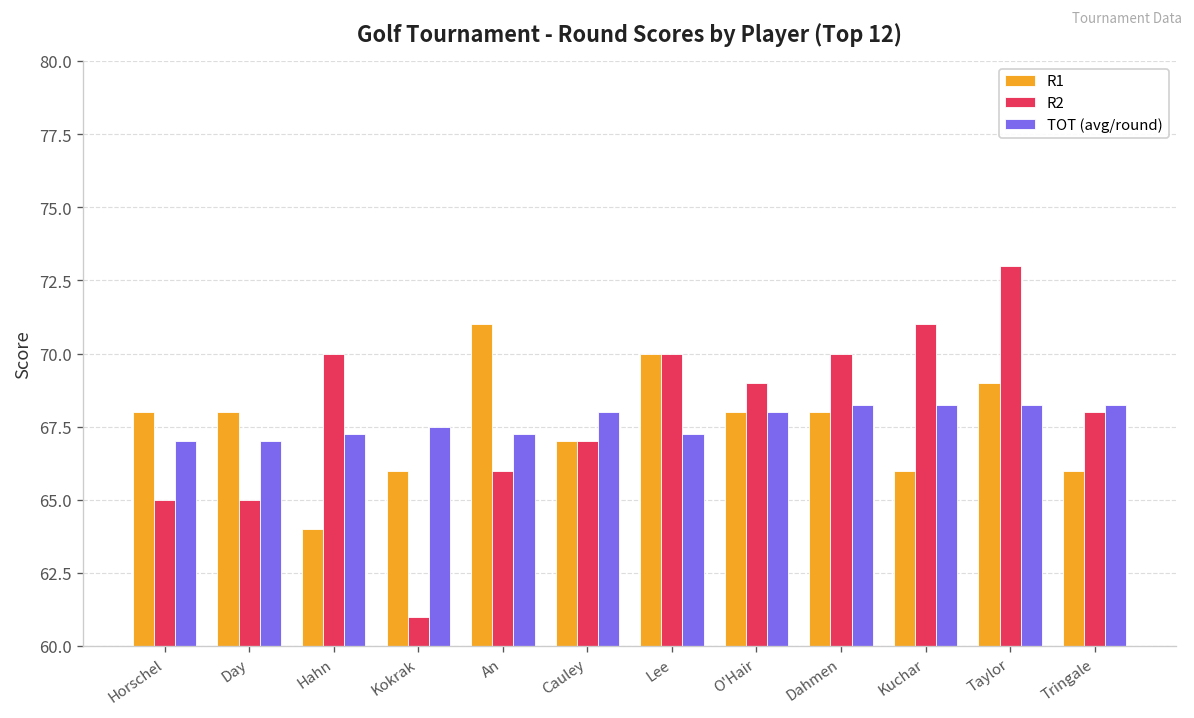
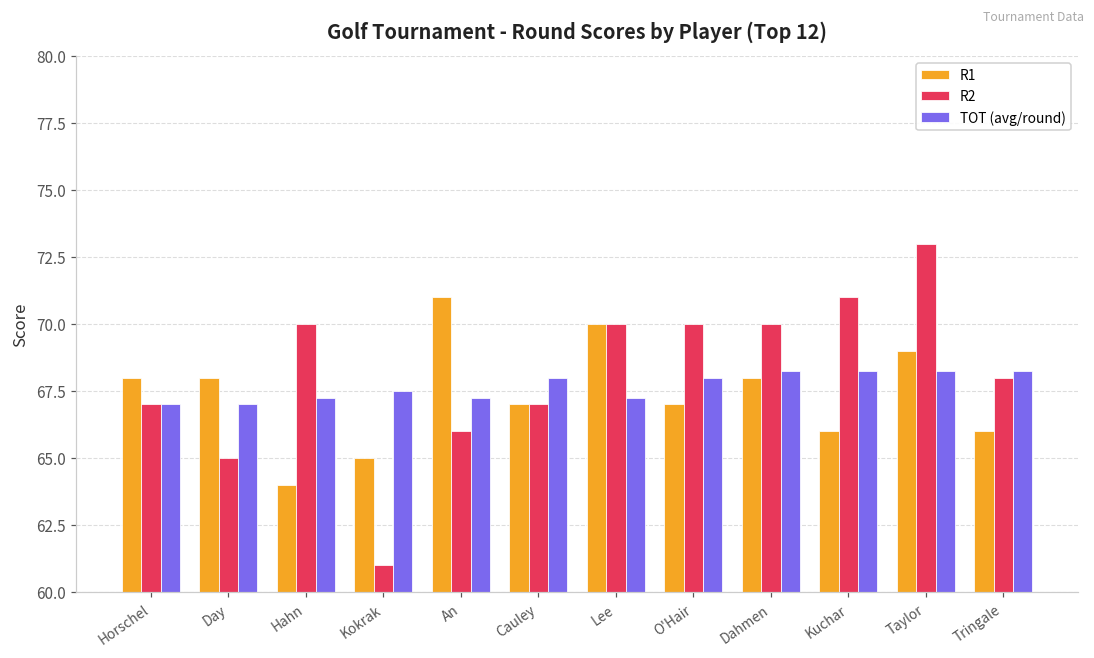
  {
    "R1": {
      "Horschel": 68,
      "Day": 68,
      "Hahn": 64,
-     "Kokrak": 66,
+     "Kokrak": 65,
      "An": 71,
      "Cauley": 67,
      "Lee": 70,
-     "O'Hair": 68,
+     "O'Hair": 67,
      "Dahmen": 68,
      "Kuchar": 66,
      "Taylor": 69,
      "Tringale": 66
    },
    "R2": {
-     "Horschel": 65,
+     "Horschel": 67,
      "Day": 65,
      "Hahn": 70,
      "Kokrak": 61,
      "An": 66,
      "Cauley": 67,
      "Lee": 70,
-     "O'Hair": 69,
+     "O'Hair": 70,
      "Dahmen": 70,
      "Kuchar": 71,
      "Taylor": 73,
      "Tringale": 68
    },
    "TOT (avg/round)": {
      "Horschel": 67,
      "Day": 67,
      "Hahn": 67.3,
      "Kokrak": 67.5,
      "An": 67.3,
      "Cauley": 68,
      "Lee": 67.3,
      "O'Hair": 68,
      "Dahmen": 68.3,
      "Kuchar": 68.3,
      "Taylor": 68.3,
      "Tringale": 68.3
    }
  }
